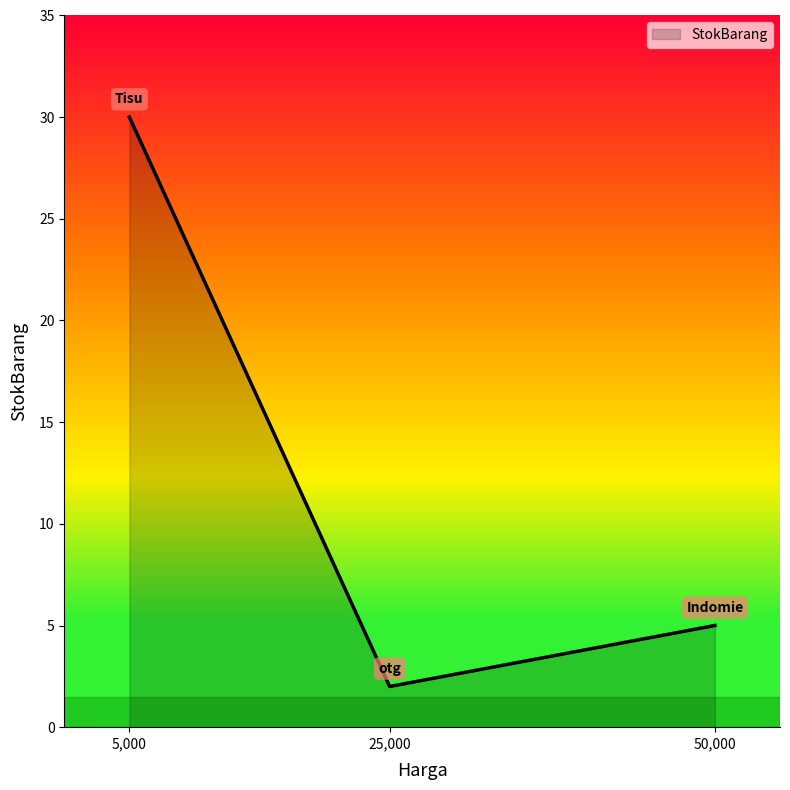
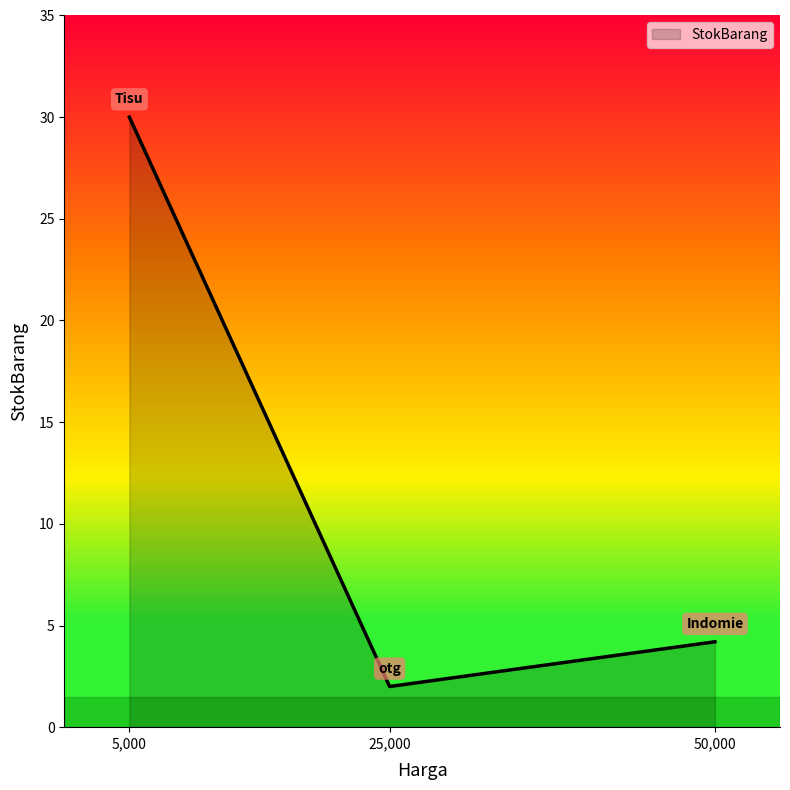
  {
    "5,000": 30.0,
    "25,000": 2.0,
-   "50,000": 5.0
+   "50,000": 4.2
  }
